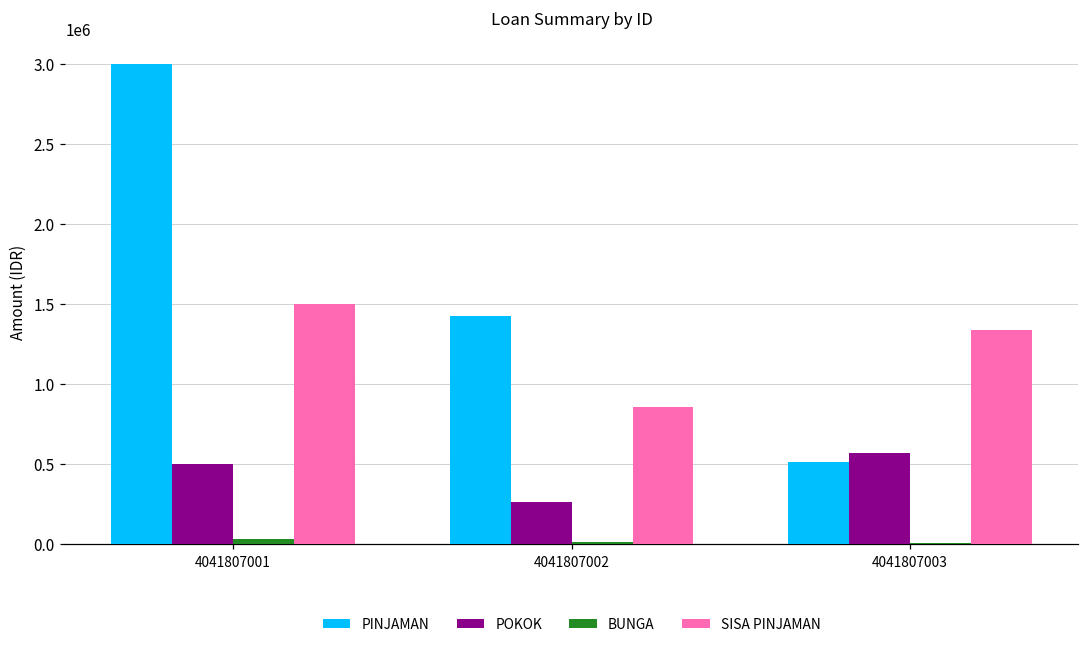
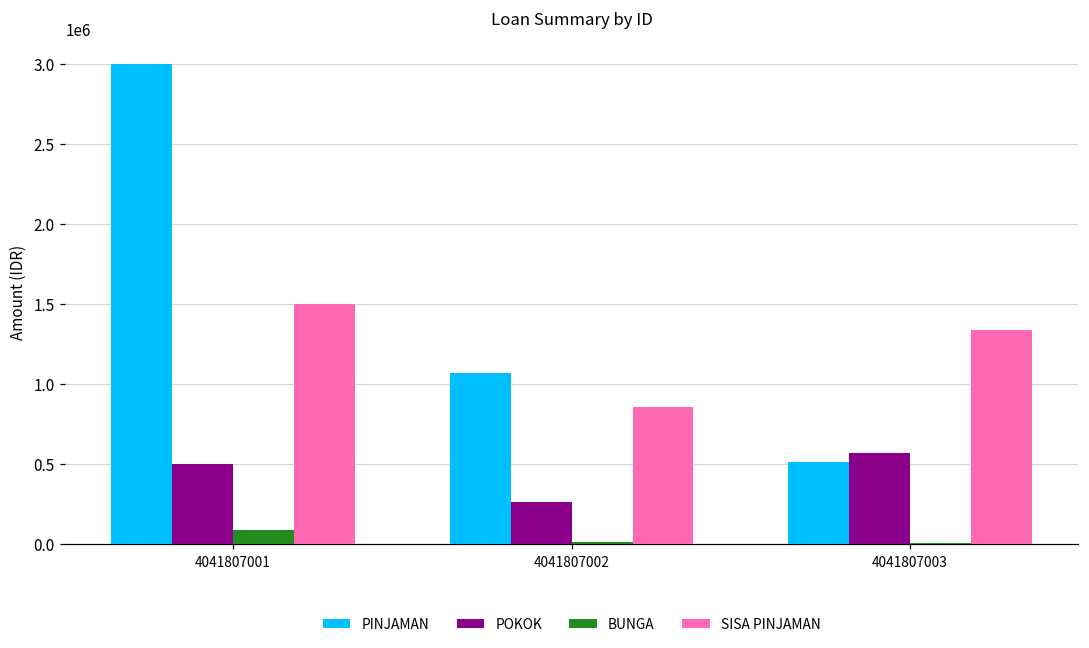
  {
    "PINJAMAN": {
      "4041807001": 3000000,
-     "4041807002": 1430000,
+     "4041807002": 1070000,
      "4041807003": 510000
    },
    "POKOK": {
      "4041807001": 500000,
      "4041807002": 270000,
      "4041807003": 570000
    },
    "BUNGA": {
-     "4041807001": 40000
+     "4041807001": 90000
    },
    "SISA PINJAMAN": {
      "4041807001": 1500000,
      "4041807002": 860000,
      "4041807003": 1340000
    }
  }
